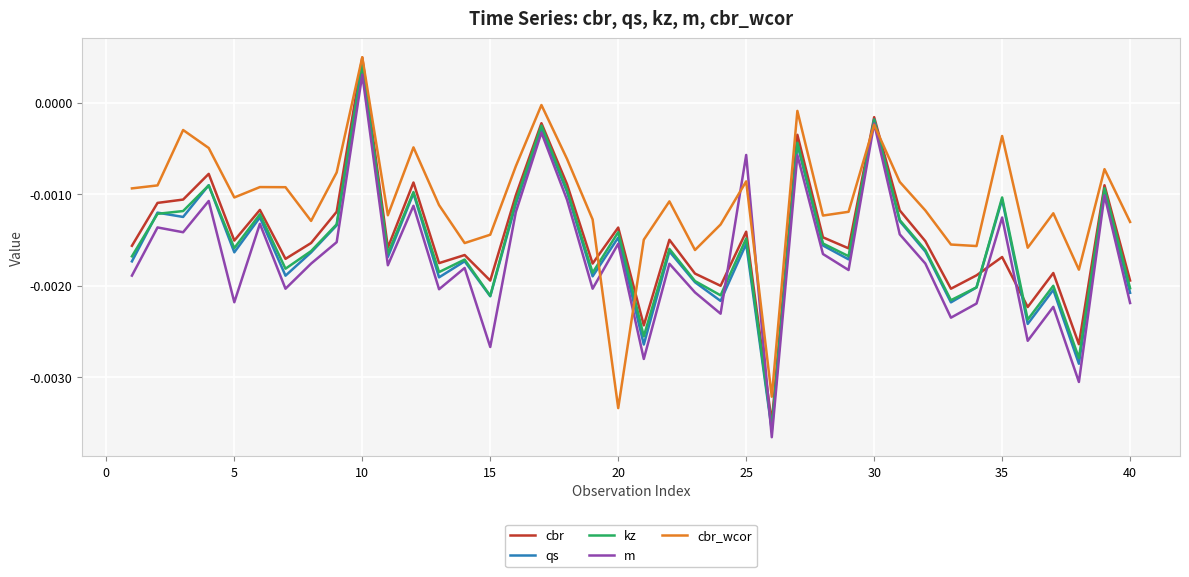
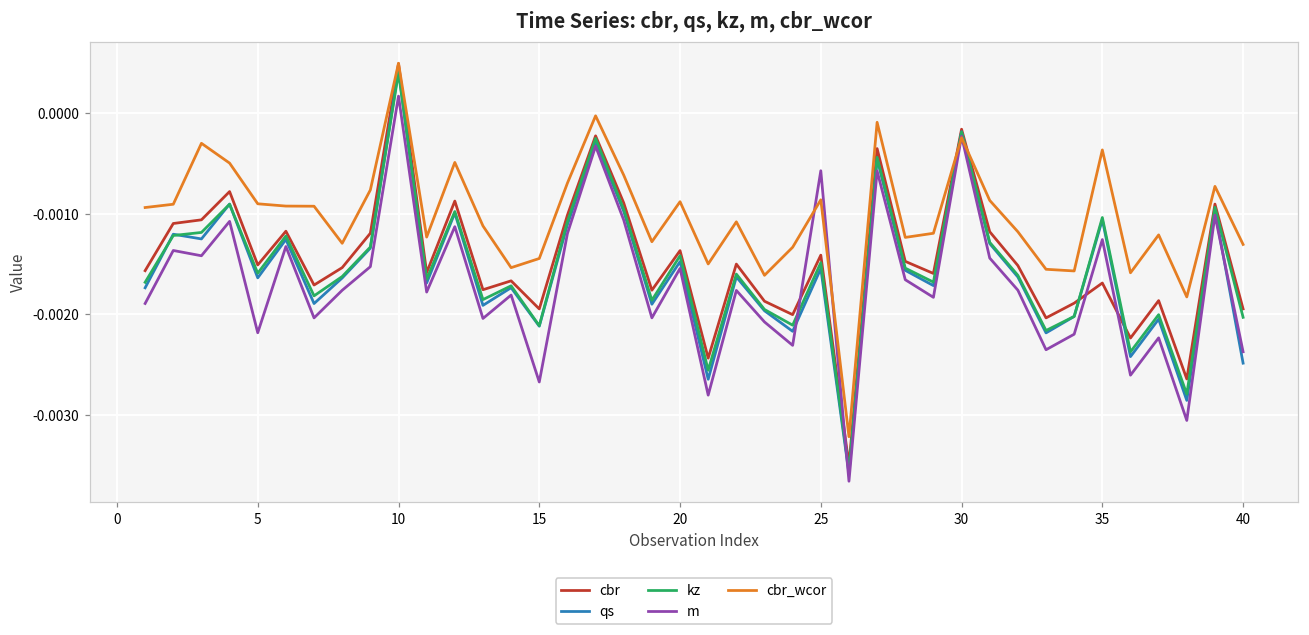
  {
    "cbr": {
      "5": -0.0015,
      "15": -0.0019,
      "20": -0.0014,
      "25": -0.0014,
      "35": -0.0017,
      "40": -0.0019
    },
    "qs": {
      "5": -0.0016,
      "10": 0.0004,
      "20": -0.0015,
      "25": -0.0015,
-     "40": -0.0021
+     "40": -0.0025
    },
    "kz": {
      "5": -0.0016,
      "10": 0.0004,
      "20": -0.0014,
      "25": -0.0015,
      "40": -0.0020
    },
    "m": {
      "5": -0.0022,
-     "10": 0.0003,
+     "10": 0.0002,
      "15": -0.0027,
      "20": -0.0015,
      "25": -0.0006,
      "35": -0.0013,
-     "40": -0.0022
+     "40": -0.0024
    },
    "cbr_wcor": {
-     "5": -0.0010,
+     "5": -0.0009,
      "15": -0.0014,
-     "20": -0.0033,
+     "20": -0.0009,
      "25": -0.0009,
      "35": -0.0004,
      "40": -0.0013
    }
  }
